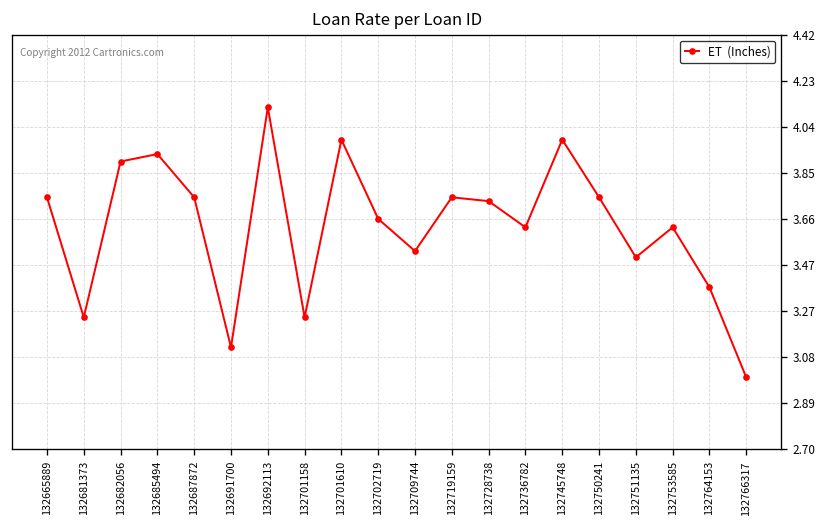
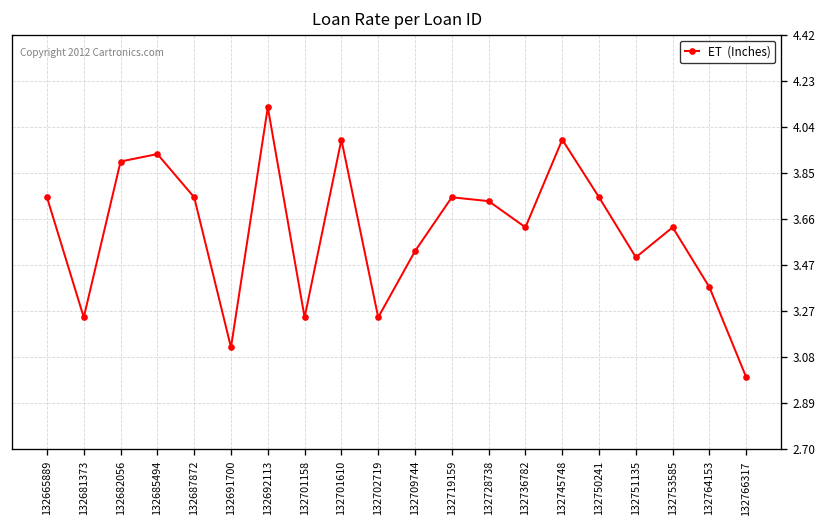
  {
    "132665889": 3.75,
    "132681373": 3.25,
    "132682056": 3.90,
    "132685494": 3.93,
    "132687872": 3.75,
    "132691700": 3.13,
    "132692113": 4.13,
    "132701158": 3.25,
    "132701610": 3.99,
-   "132702719": 3.66,
+   "132702719": 3.25,
    "132709744": 3.53,
    "132719159": 3.75,
    "132728738": 3.73,
    "132736782": 3.63,
    "132745748": 3.99,
    "132750241": 3.75,
    "132751135": 3.50,
    "132753585": 3.63,
    "132764153": 3.38,
    "132766317": 3.00
  }
